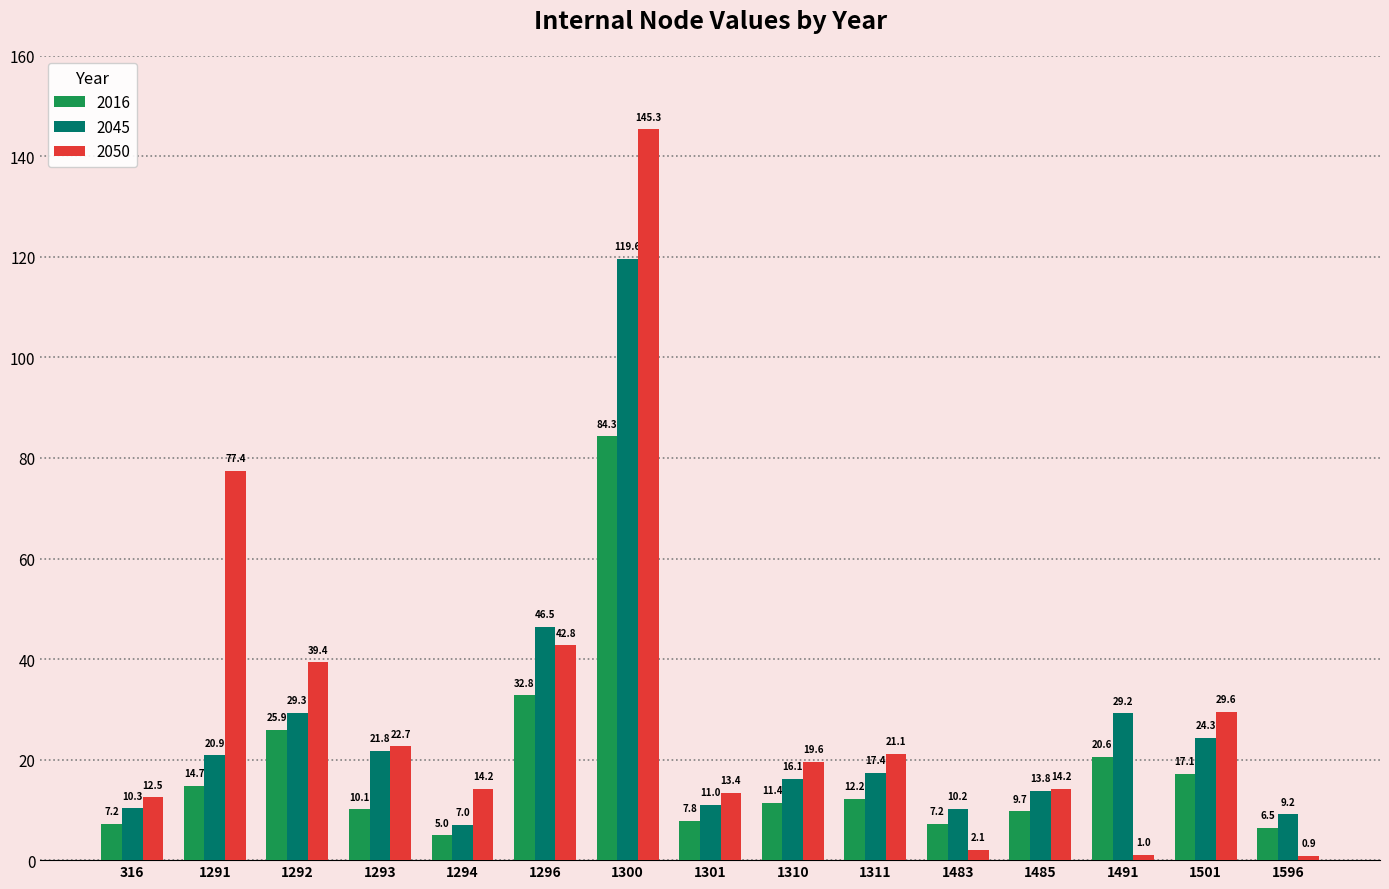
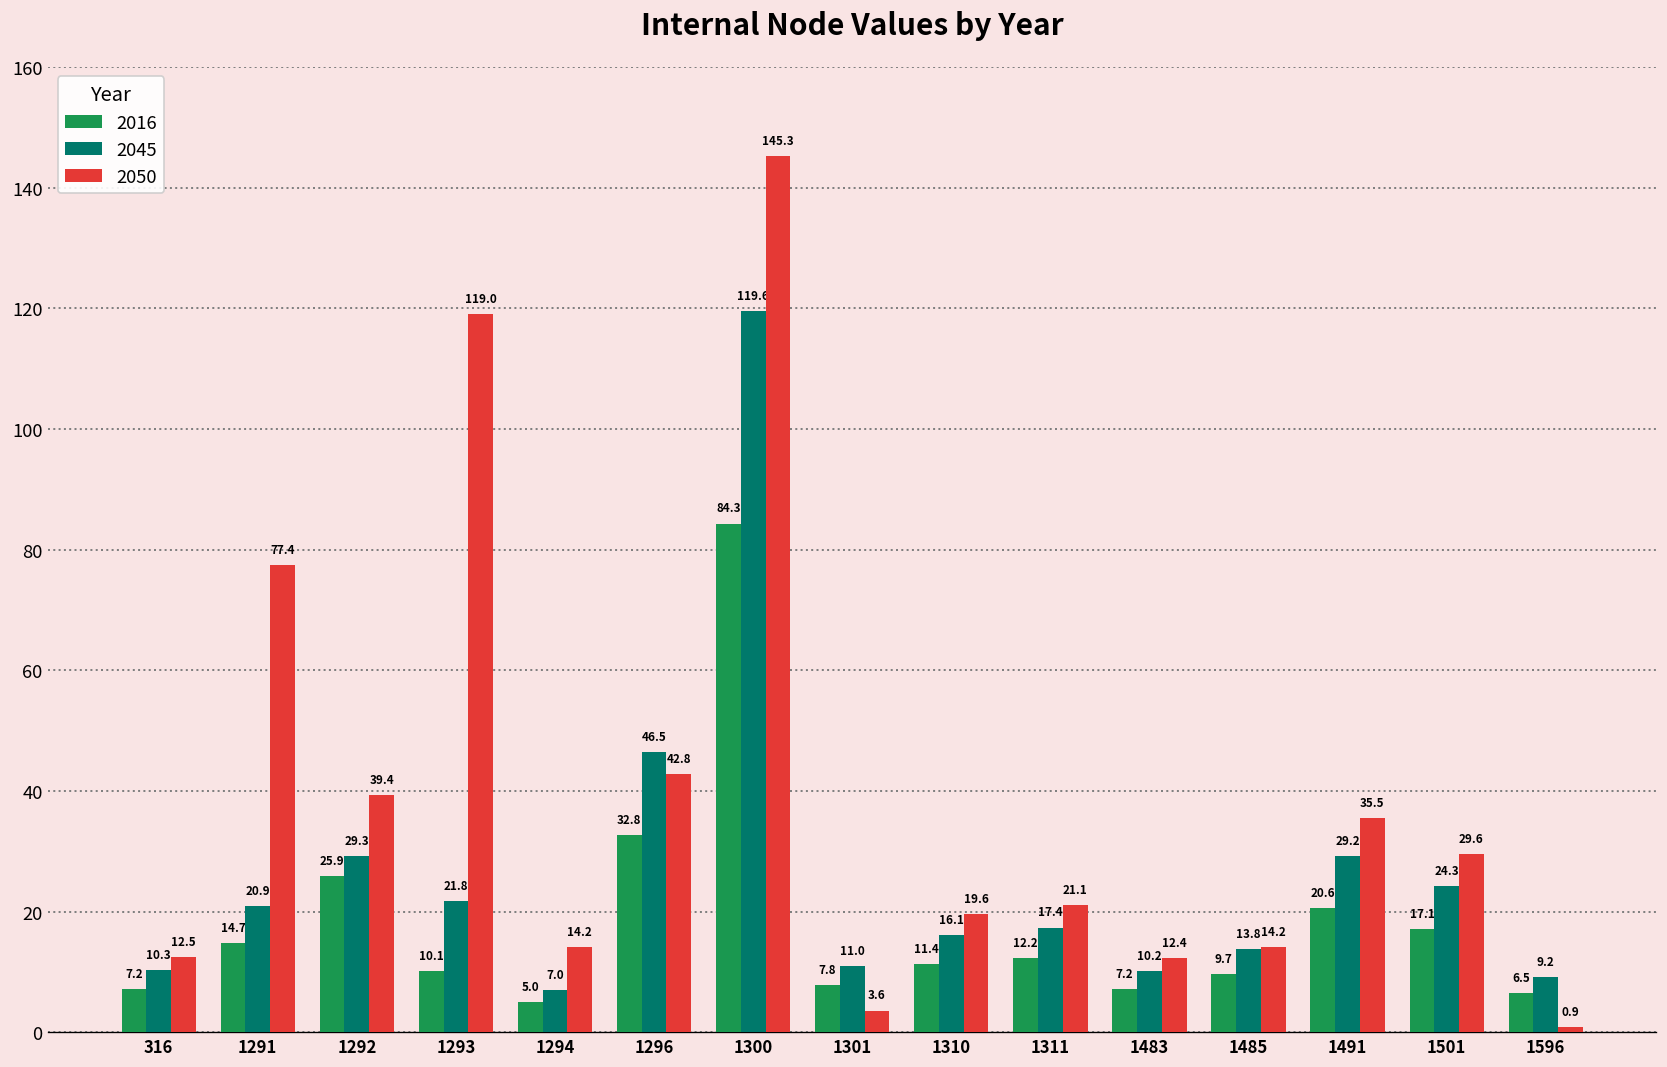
  {
    "2050": {
      "316": 12.5,
      "1291": 77.4,
      "1292": 39.4,
-     "1293": 22.7,
+     "1293": 119.0,
      "1294": 14.2,
      "1296": 42.8,
      "1300": 145.3,
-     "1301": 13.4,
+     "1301": 3.6,
      "1310": 19.6,
      "1311": 21.1,
-     "1483": 2.1,
+     "1483": 12.4,
      "1485": 14.2,
-     "1491": 1.0,
+     "1491": 35.5,
      "1501": 29.6,
      "1596": 0.9
    }
  }
